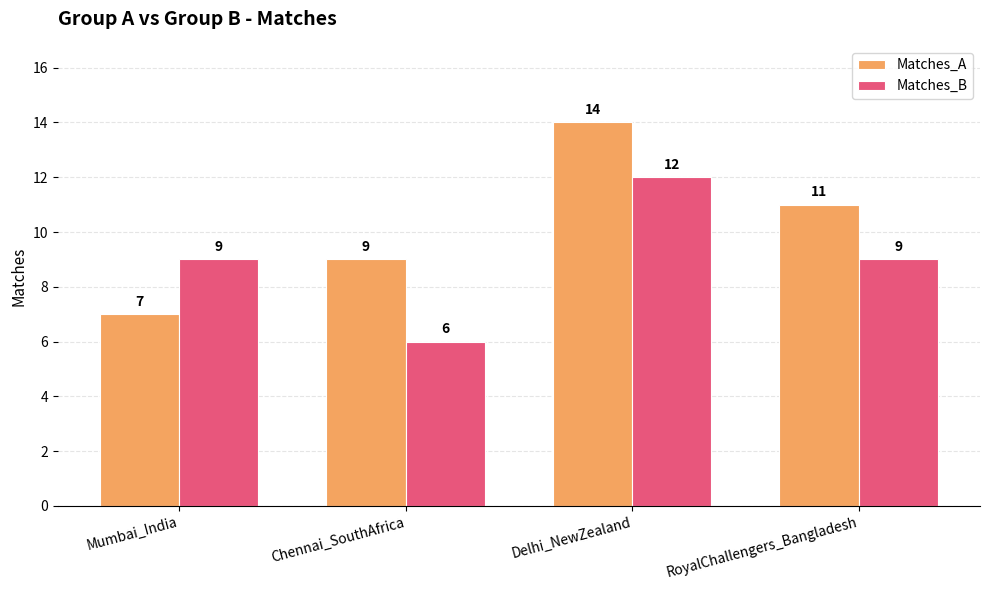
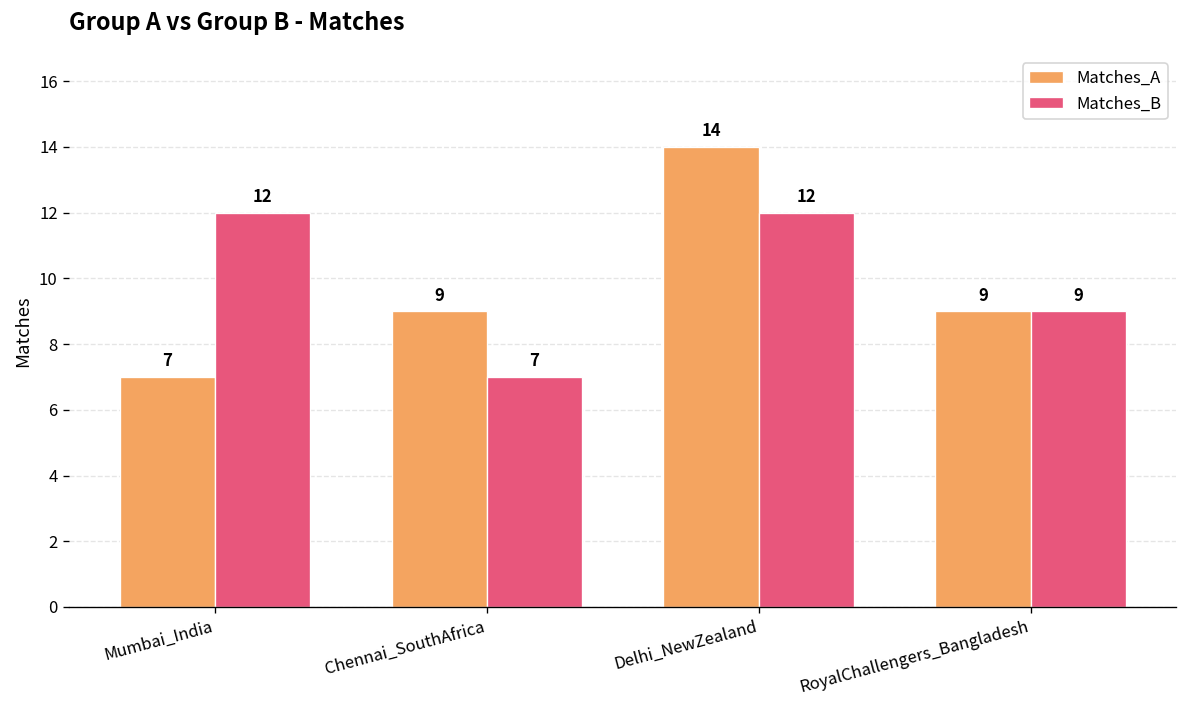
  {
    "Matches_A": {
      "Mumbai_India": 7,
      "Chennai_SouthAfrica": 9,
      "Delhi_NewZealand": 14,
-     "RoyalChallengers_Bangladesh": 11
+     "RoyalChallengers_Bangladesh": 9
    },
    "Matches_B": {
-     "Mumbai_India": 9,
-     "Chennai_SouthAfrica": 6,
+     "Mumbai_India": 12,
+     "Chennai_SouthAfrica": 7,
      "Delhi_NewZealand": 12,
      "RoyalChallengers_Bangladesh": 9
    }
  }
